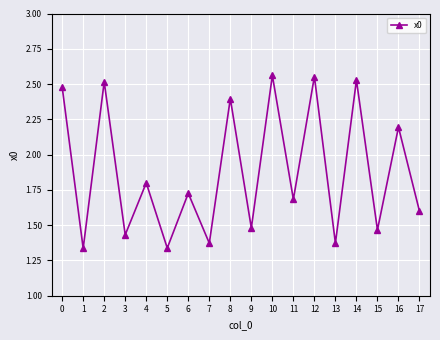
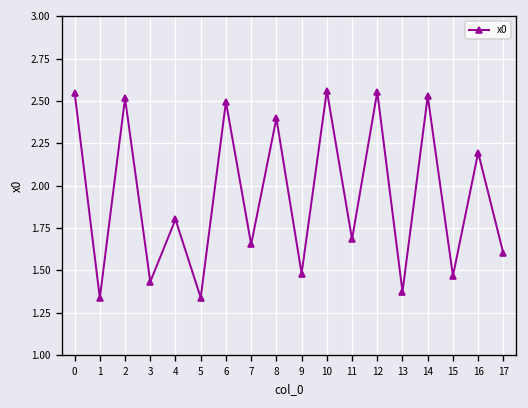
  {
-   "0": 2.48,
+   "0": 2.55,
    "1": 1.34,
    "2": 2.52,
    "3": 1.43,
    "4": 1.80,
    "5": 1.34,
-   "6": 1.73,
-   "7": 1.37,
+   "6": 2.49,
+   "7": 1.65,
    "8": 2.40,
    "9": 1.48,
    "10": 2.56,
    "11": 1.68,
    "12": 2.55,
    "13": 1.37,
    "14": 2.53,
    "15": 1.47,
    "16": 2.19,
    "17": 1.60
  }
